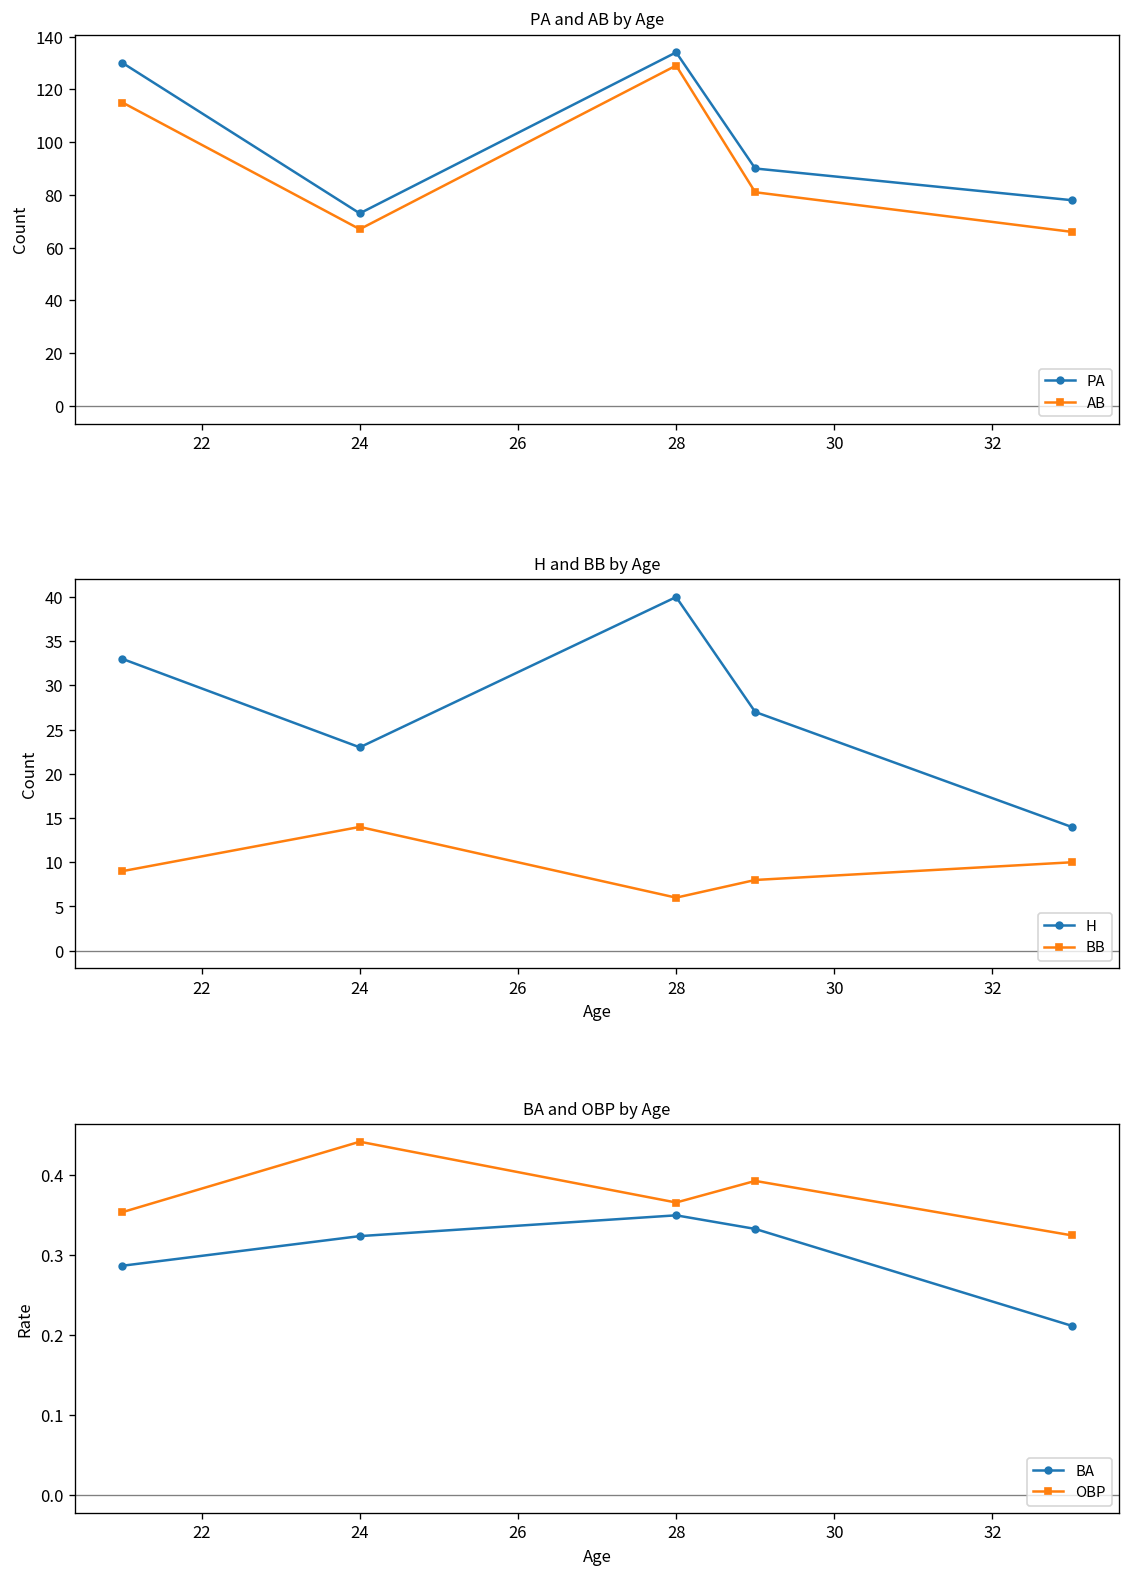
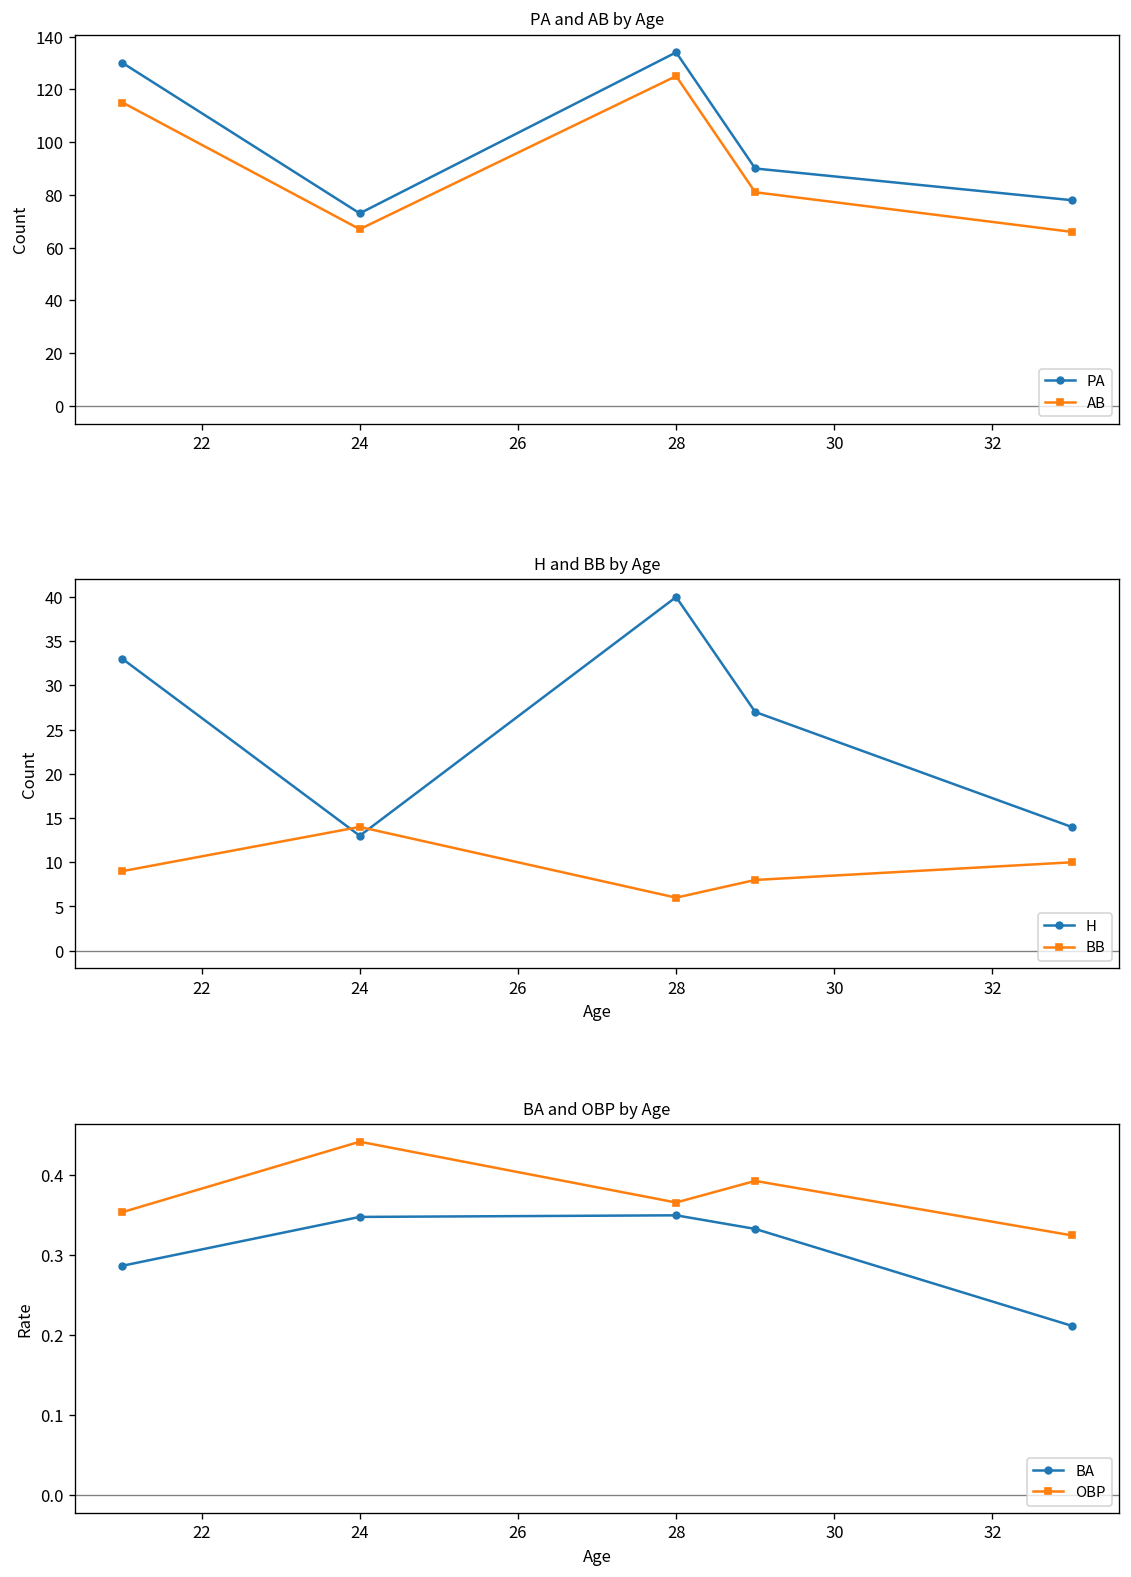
  {
    "PA and AB by Age": {
      "PA": {
        "24": 73,
        "28": 134
      },
      "AB": {
        "24": 67,
-       "28": 129
+       "28": 125
      }
    },
    "H and BB by Age": {
      "H": {
-       "24": 23,
+       "24": 13,
        "28": 40
      },
      "BB": {
        "24": 14,
        "28": 6
      }
    },
    "BA and OBP by Age": {
      "BA": {
-       "24": 0.32,
+       "24": 0.35,
        "28": 0.35
      },
      "OBP": {
        "24": 0.44,
        "28": 0.37
      }
    }
  }
